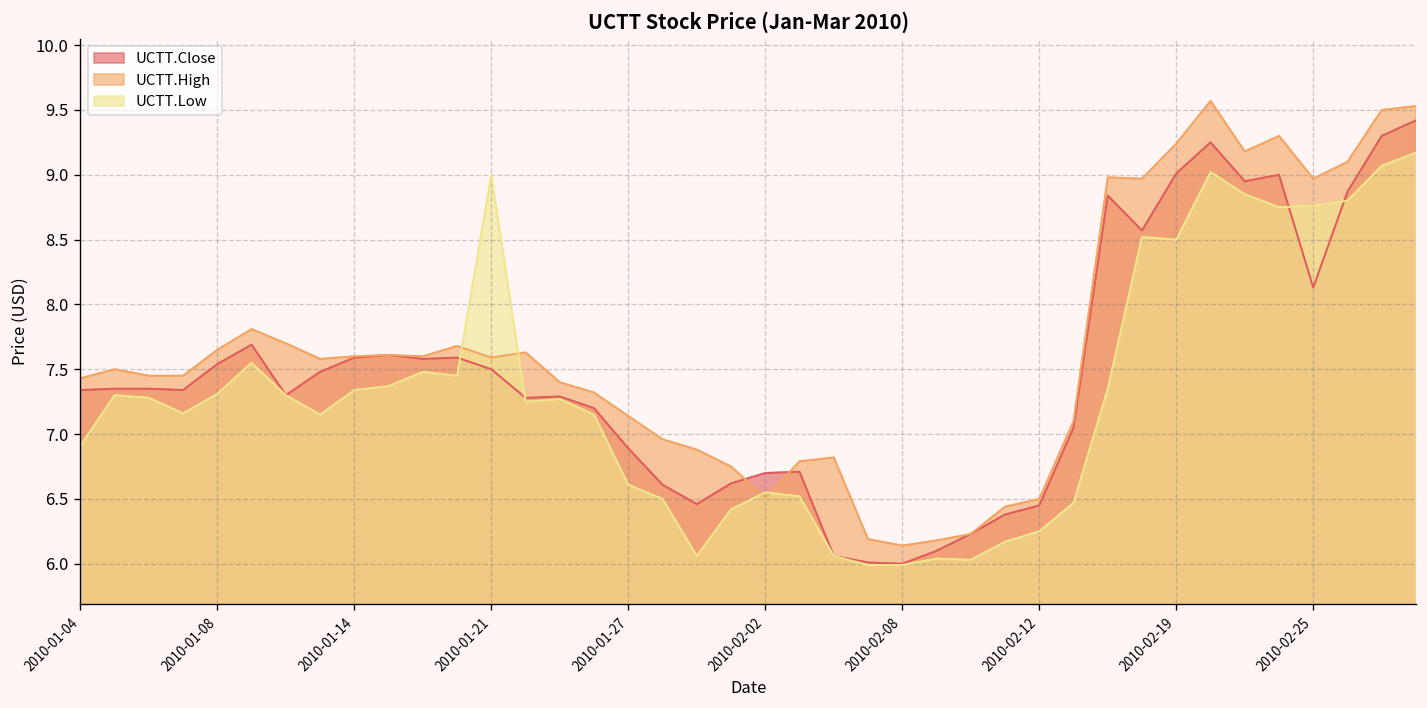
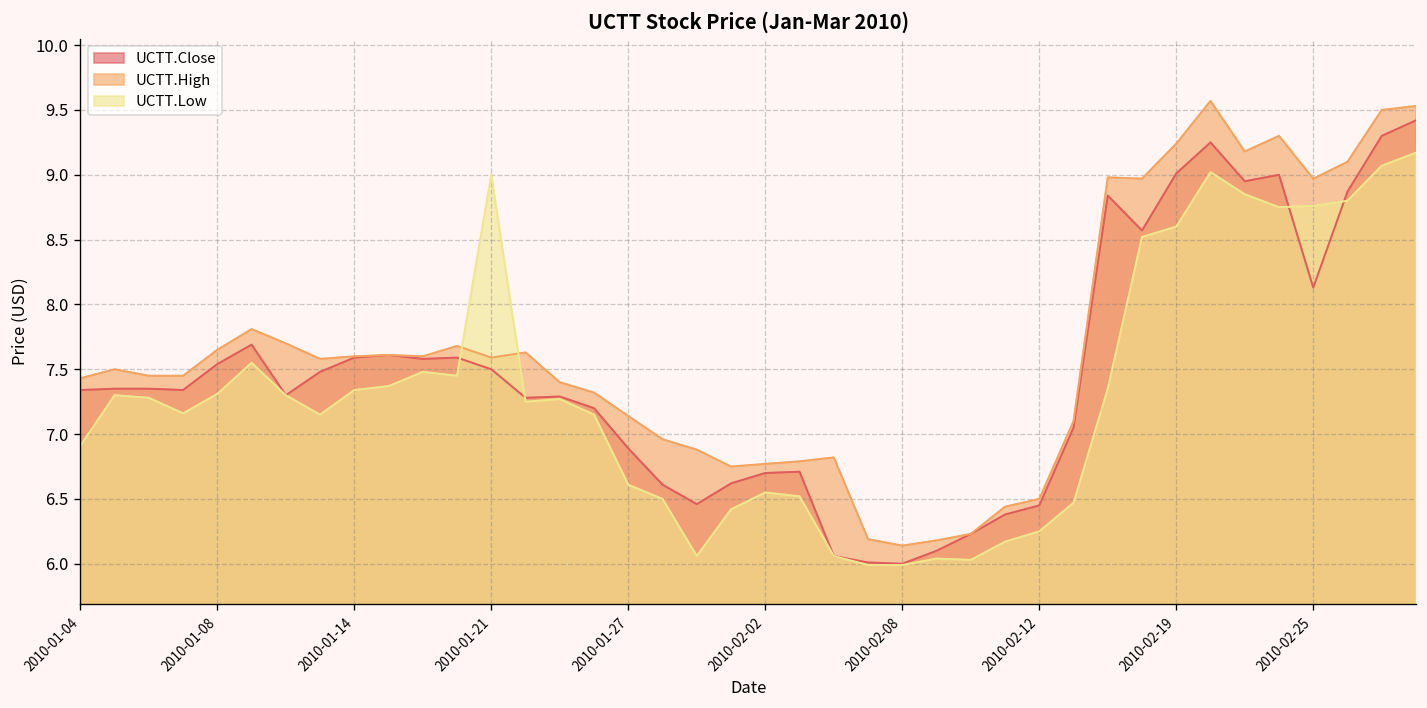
  {
    "UCTT.Close": {
      "2010-01-04": 7.34,
      "2010-01-08": 7.54,
      "2010-01-21": 7.50,
      "2010-01-27": 6.89,
      "2010-02-02": 6.70,
      "2010-02-12": 6.45,
      "2010-02-19": 9.01,
      "2010-02-25": 8.13
    },
    "UCTT.High": {
      "2010-01-04": 7.43,
      "2010-01-08": 7.65,
      "2010-01-21": 7.59,
      "2010-01-27": 7.14,
-     "2010-02-02": 6.51,
+     "2010-02-02": 6.77,
      "2010-02-08": 6.14,
      "2010-02-12": 6.50,
      "2010-02-19": 9.24,
      "2010-02-25": 8.97
    },
    "UCTT.Low": {
      "2010-01-04": 6.9,
      "2010-01-08": 7.3,
      "2010-01-14": 7.34,
      "2010-01-21": 9.0,
      "2010-01-27": 6.6,
      "2010-02-02": 6.55,
      "2010-02-12": 6.25,
-     "2010-02-19": 8.5,
+     "2010-02-19": 8.6,
      "2010-02-25": 8.76
    }
  }
